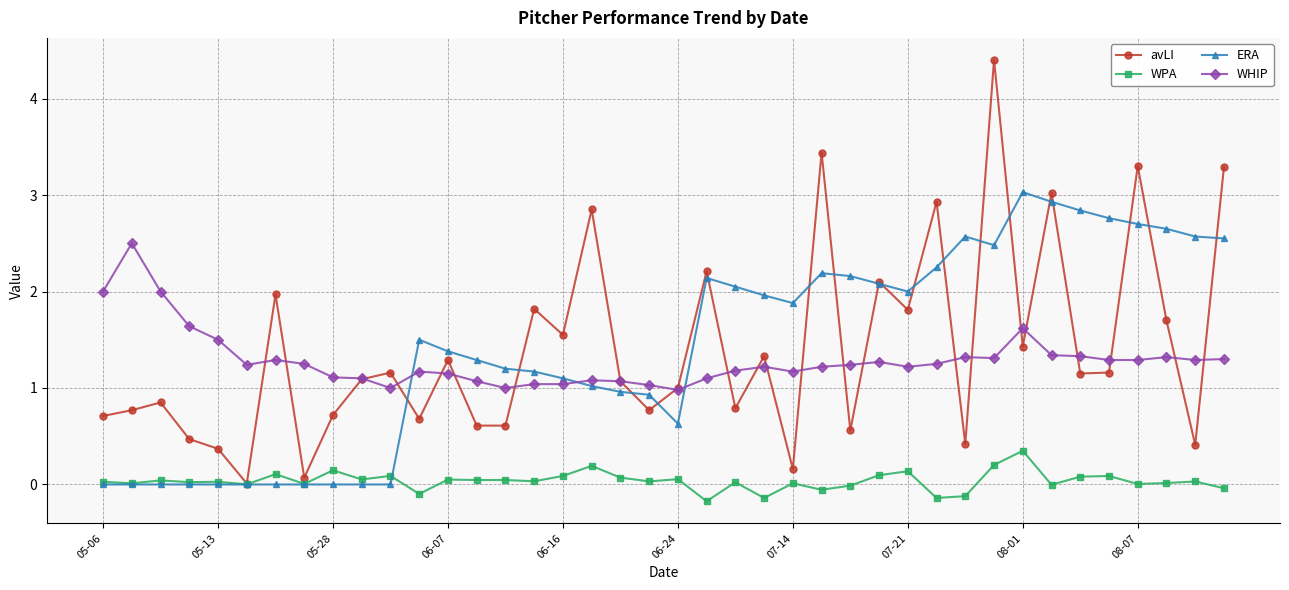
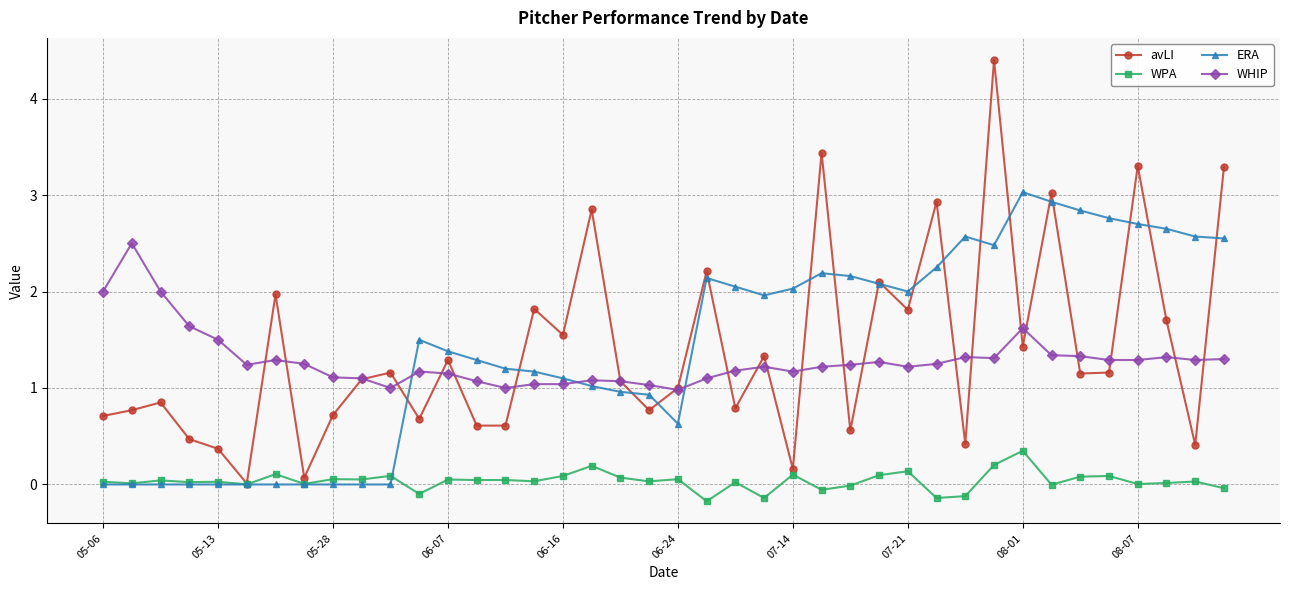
  {
    "avLI": {
      "05-06": 0.7,
      "05-13": 0.4,
      "05-28": 0.7,
      "06-07": 1.3,
      "06-16": 1.6,
      "07-14": 0.2,
      "07-21": 1.8,
      "08-01": 1.4,
      "08-07": 3.3
    },
    "WPA": {
      "05-06": 0.0,
      "05-13": 0.0,
-     "05-28": 0.15,
+     "05-28": 0.06,
      "06-07": 0.1,
      "06-16": 0.1,
      "06-24": 0.1,
-     "07-14": 0.0,
+     "07-14": 0.1,
      "07-21": 0.1,
      "08-01": 0.3,
      "08-07": 0.0
    },
    "ERA": {
      "05-06": 0.0,
      "05-13": 0.0,
      "05-28": 0.0,
      "06-07": 1.4,
      "06-16": 1.1,
      "06-24": 0.6,
-     "07-14": 1.9,
+     "07-14": 2.0,
      "07-21": 2.0,
      "08-01": 3.0,
      "08-07": 2.7
    },
    "WHIP": {
      "05-06": 2.0,
      "05-13": 1.5,
      "05-28": 1.1,
      "06-07": 1.2,
      "06-16": 1.0,
      "07-14": 1.2,
      "07-21": 1.2,
      "08-01": 1.6,
      "08-07": 1.3
    }
  }
